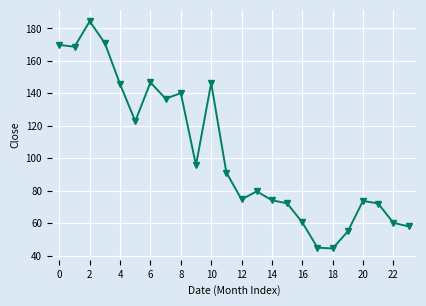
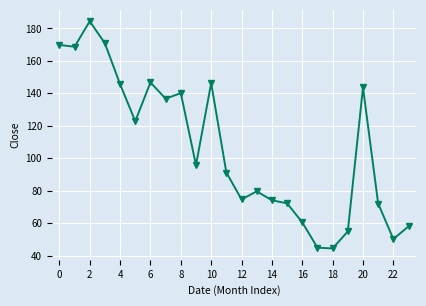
  {
    "0": 170,
    "2": 184,
    "4": 146,
    "6": 147,
    "8": 140,
    "10": 146,
    "12": 75,
    "14": 74,
    "16": 61,
    "18": 44,
-   "20": 74,
-   "22": 60
+   "20": 144,
+   "22": 50
  }
